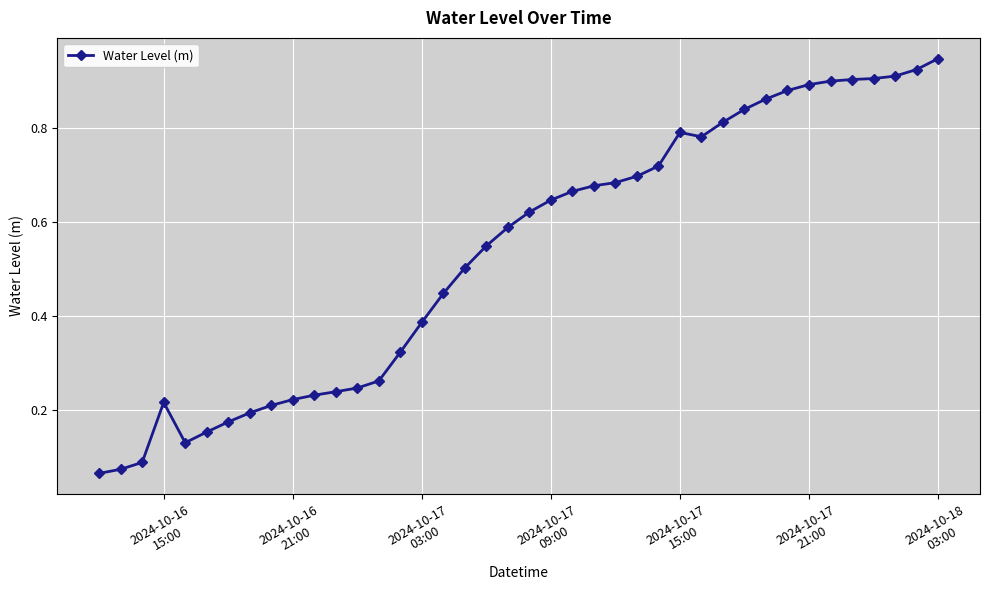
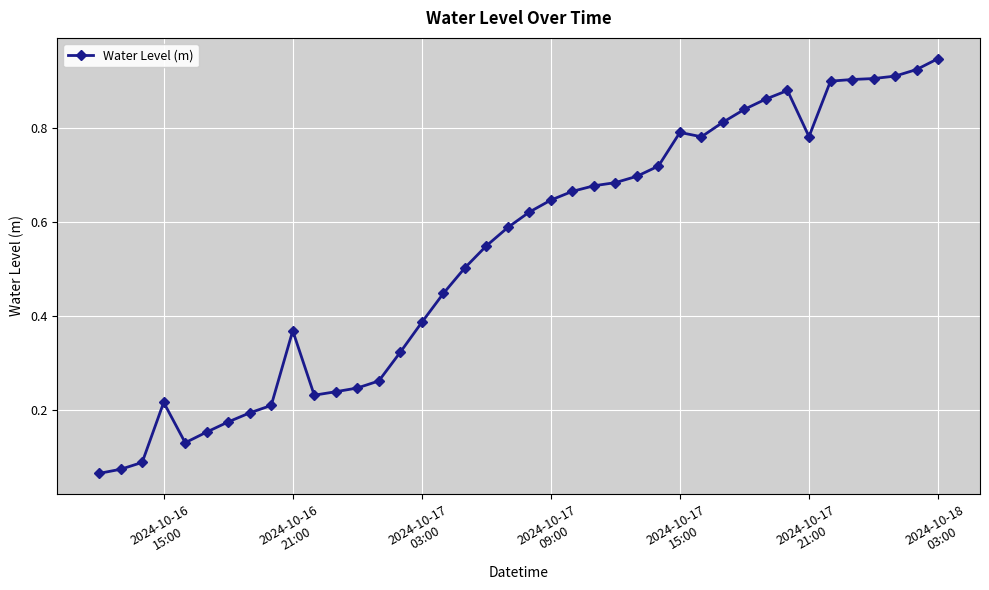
  {
    "2024-10-16 15:00": 0.22,
-   "2024-10-16 21:00": 0.22,
+   "2024-10-16 21:00": 0.37,
    "2024-10-17 03:00": 0.39,
    "2024-10-17 09:00": 0.65,
    "2024-10-17 15:00": 0.79,
-   "2024-10-17 21:00": 0.89,
+   "2024-10-17 21:00": 0.78,
    "2024-10-18 03:00": 0.95
  }
